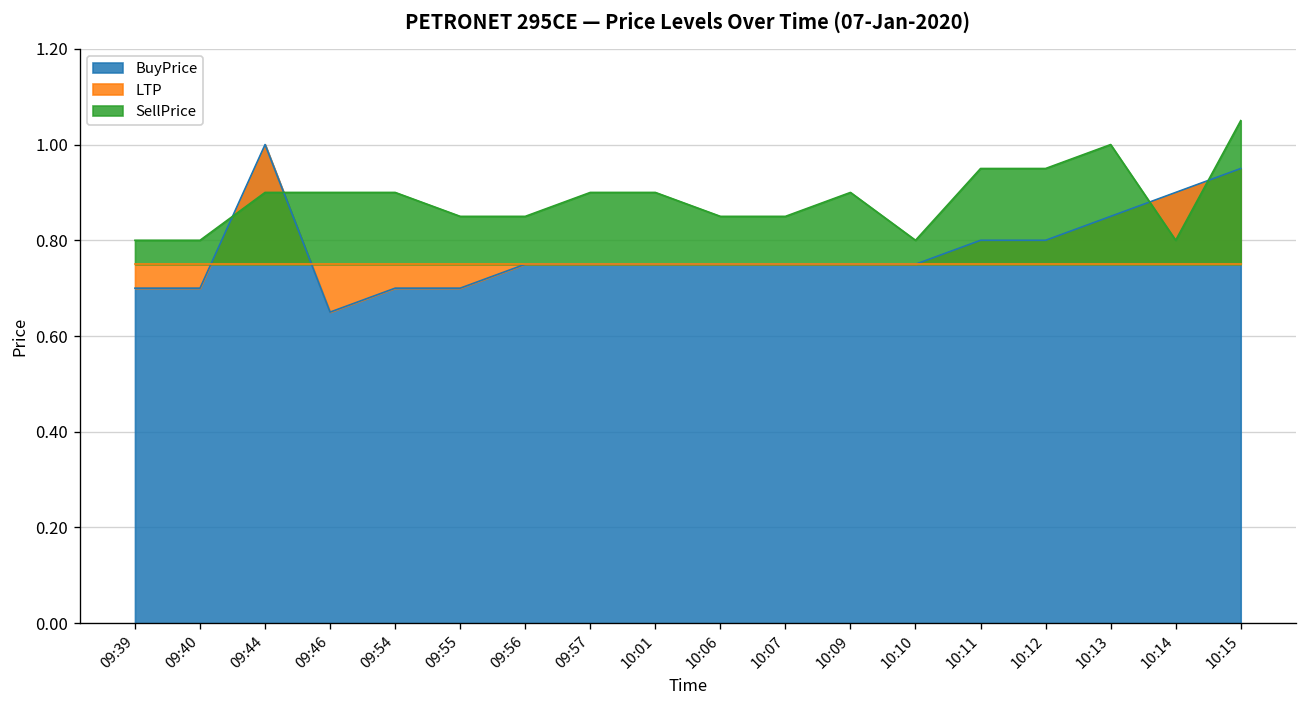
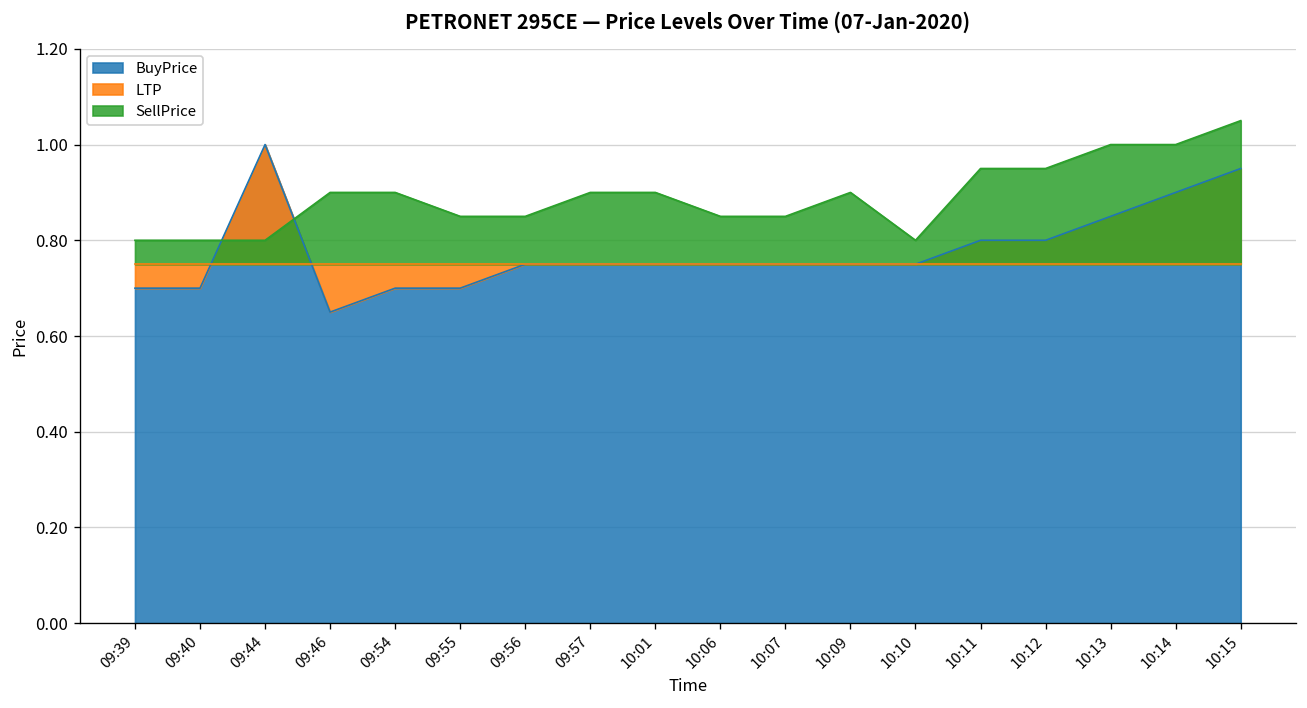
  {
    "BuyPrice": {
      "09:39": 0.7,
      "09:40": 0.7,
      "09:46": 0.65,
      "09:54": 0.7,
      "09:55": 0.7
    },
    "SellPrice": {
      "09:39": 0.8,
      "09:40": 0.8,
-     "09:44": 0.9,
+     "09:44": 0.8,
      "09:46": 0.9,
      "09:54": 0.9,
      "09:55": 0.85,
      "09:56": 0.85,
      "09:57": 0.9,
      "10:01": 0.9,
      "10:06": 0.85,
      "10:07": 0.85,
      "10:09": 0.9,
      "10:10": 0.8,
      "10:11": 0.95,
      "10:12": 0.95,
      "10:13": 1.0,
-     "10:14": 0.8,
+     "10:14": 1.0,
      "10:15": 1.05
    }
  }
